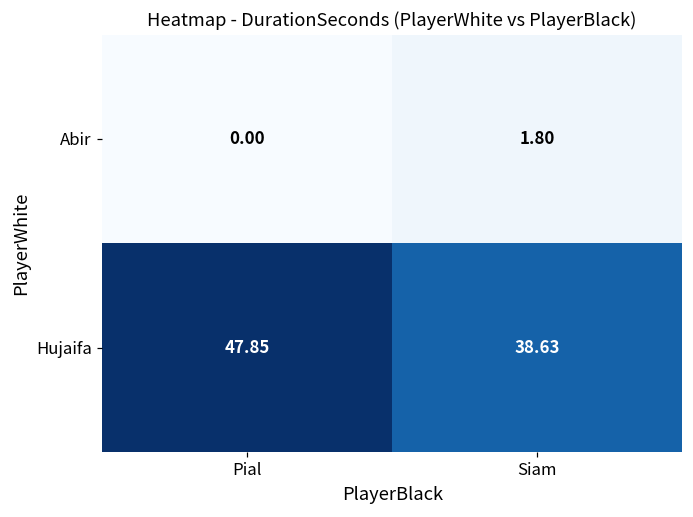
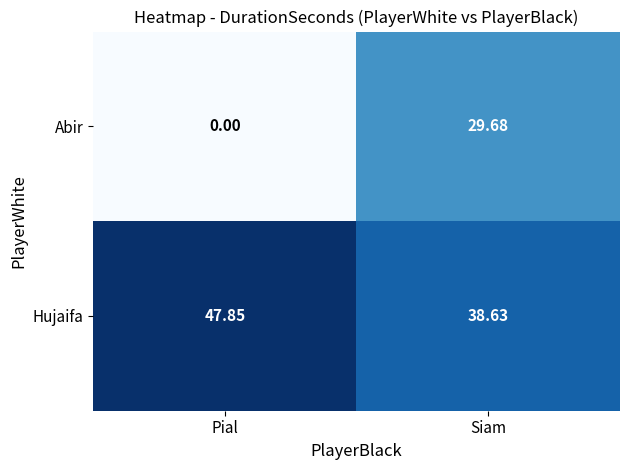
  {
    "Abir": {
      "Pial": 0.00,
-     "Siam": 1.80
+     "Siam": 29.68
    },
    "Hujaifa": {
      "Pial": 47.85,
      "Siam": 38.63
    }
  }
